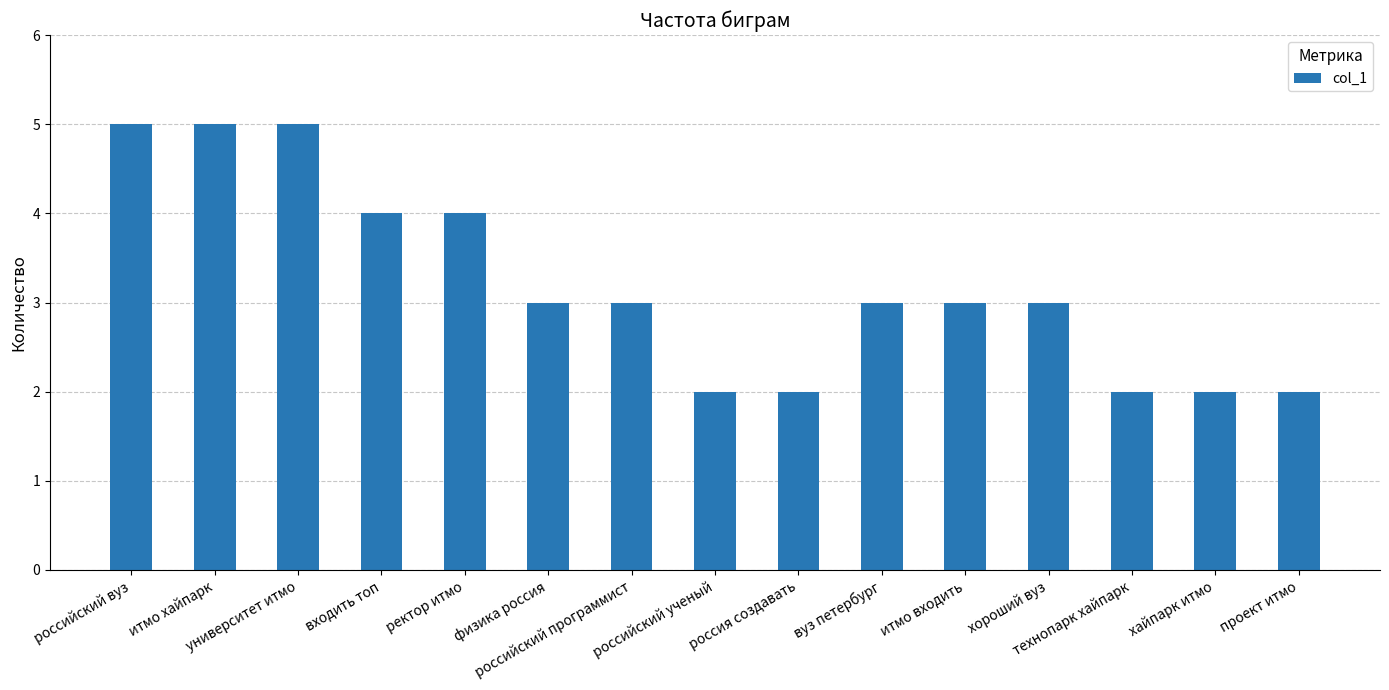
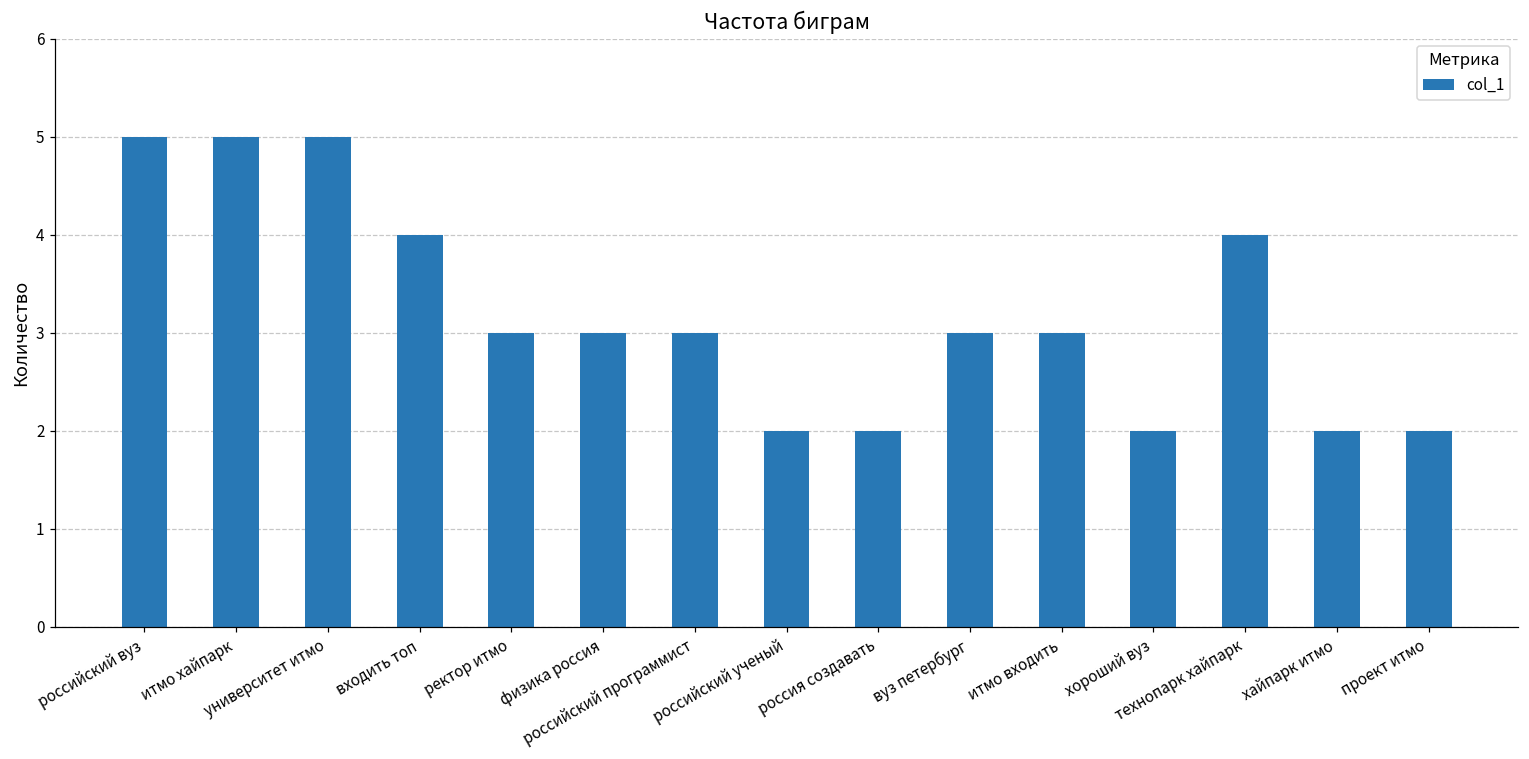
  {
    "российский вуз": 5,
    "итмо хайпарк": 5,
    "университет итмо": 5,
    "входить топ": 4,
-   "ректор итмо": 4,
+   "ректор итмо": 3,
    "физика россия": 3,
    "российский программист": 3,
    "российский ученый": 2,
    "россия создавать": 2,
    "вуз петербург": 3,
    "итмо входить": 3,
-   "хороший вуз": 3,
-   "технопарк хайпарк": 2,
+   "хороший вуз": 2,
+   "технопарк хайпарк": 4,
    "хайпарк итмо": 2,
    "проект итмо": 2
  }
